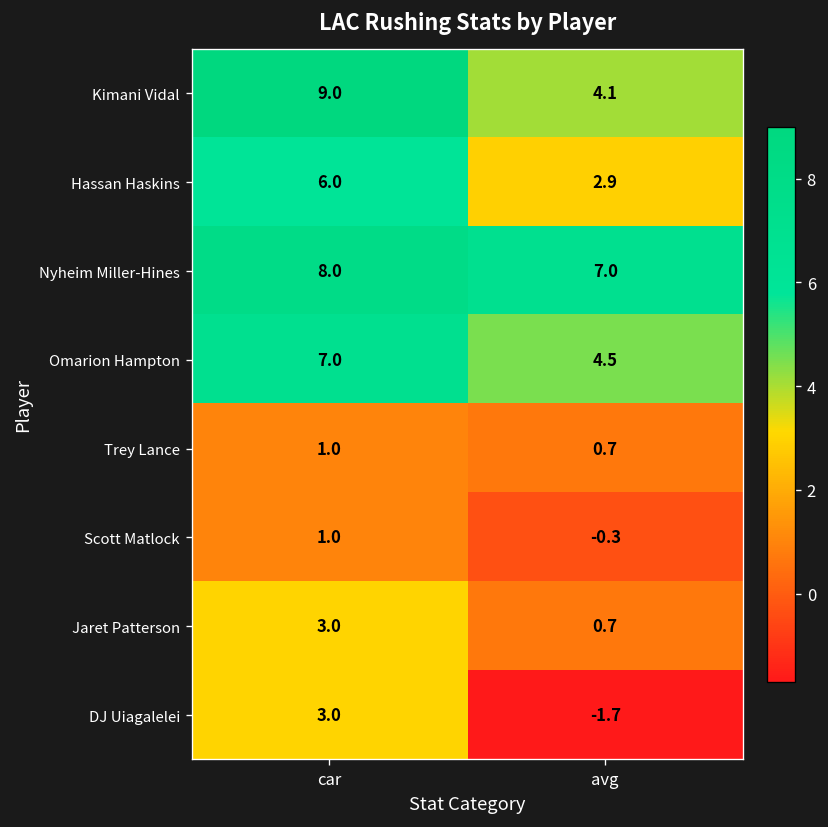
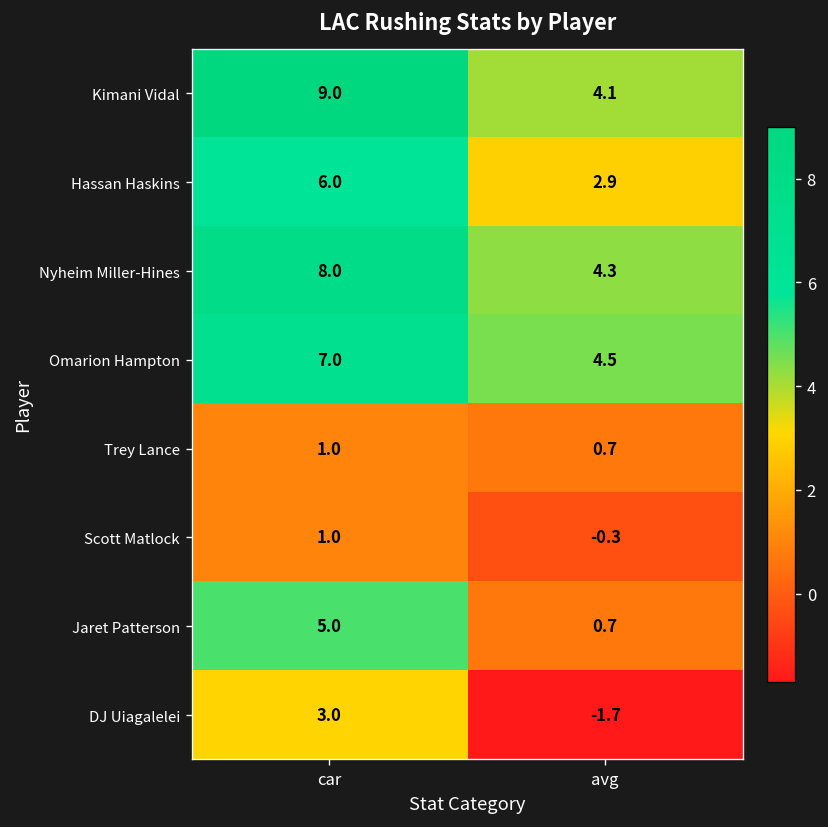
  {
    "Kimani Vidal": {
      "car": 9.0,
      "avg": 4.1
    },
    "Hassan Haskins": {
      "car": 6.0,
      "avg": 2.9
    },
    "Nyheim Miller-Hines": {
      "car": 8.0,
-     "avg": 7.0
+     "avg": 4.3
    },
    "Omarion Hampton": {
      "car": 7.0,
      "avg": 4.5
    },
    "Trey Lance": {
      "car": 1.0,
      "avg": 0.7
    },
    "Scott Matlock": {
      "car": 1.0,
      "avg": -0.3
    },
    "Jaret Patterson": {
-     "car": 3.0,
+     "car": 5.0,
      "avg": 0.7
    },
    "DJ Uiagalelei": {
      "car": 3.0,
      "avg": -1.7
    }
  }
